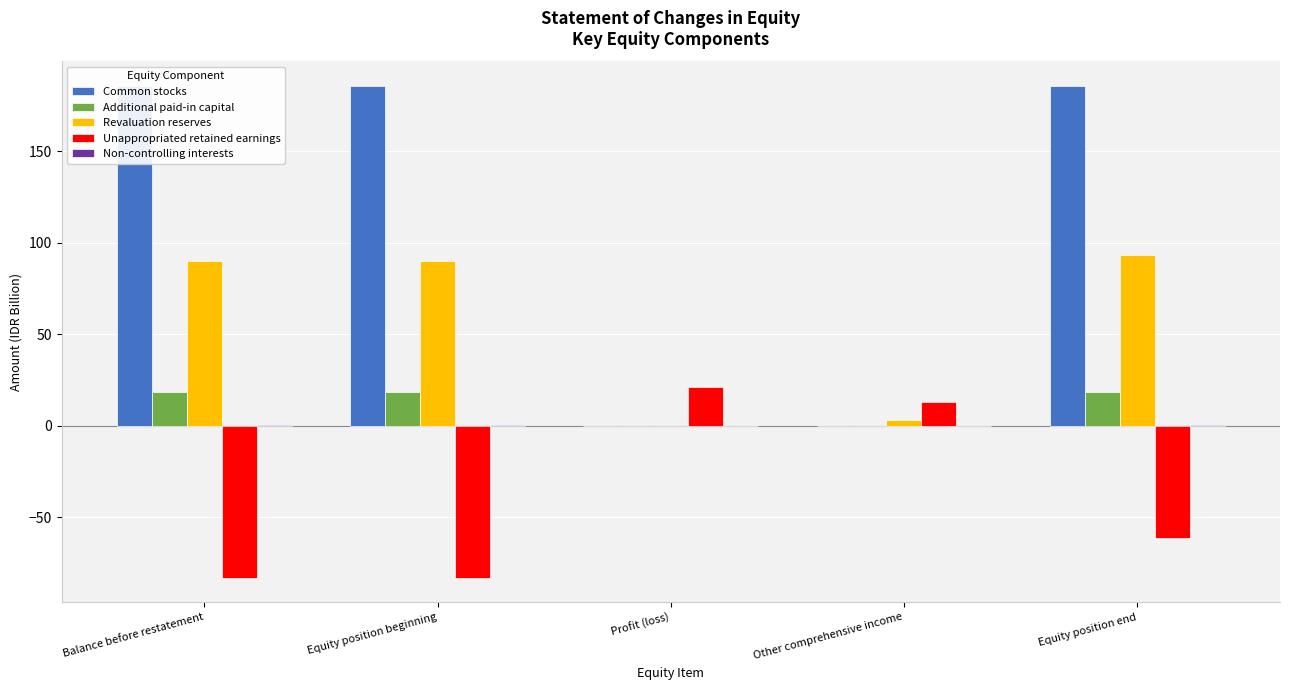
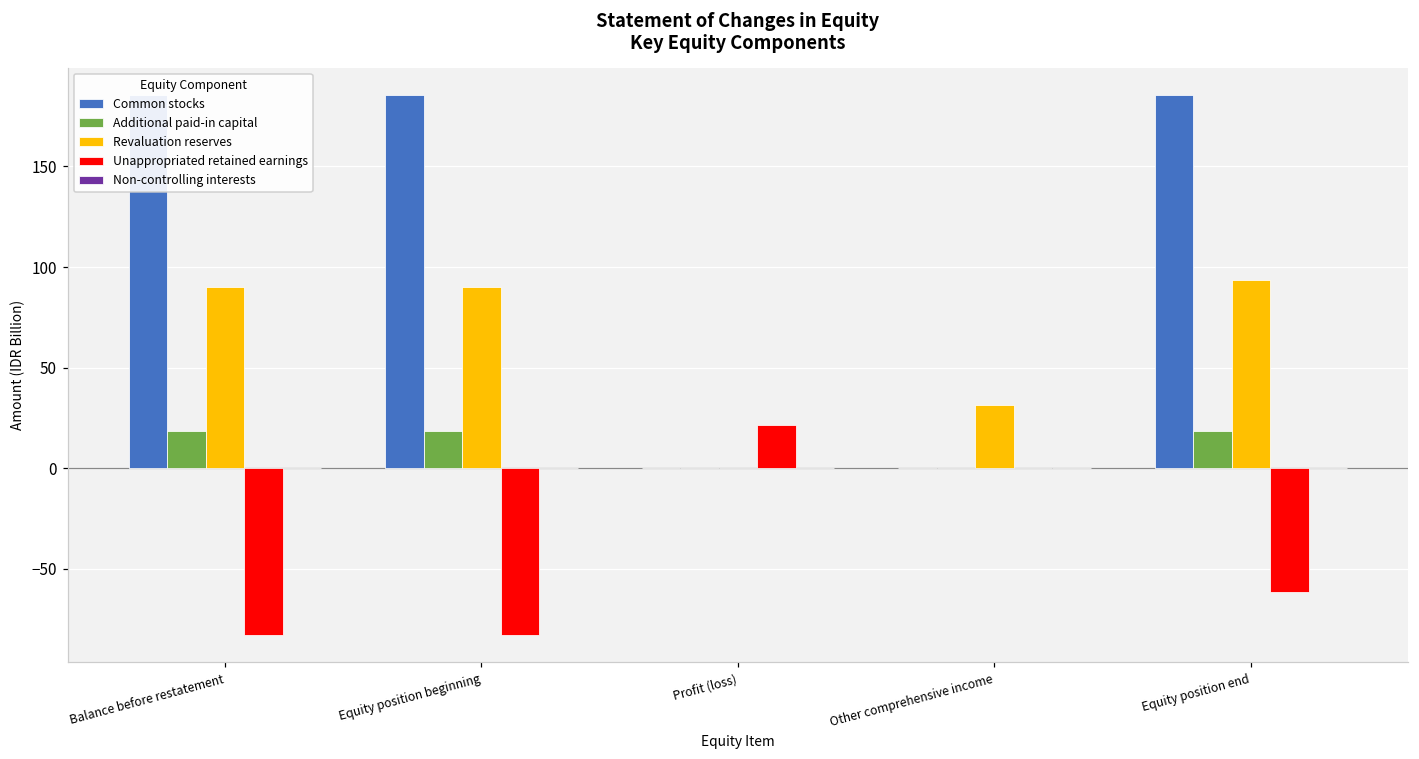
  {
    "Common stocks": {
      "Equity position beginning": 186,
      "Profit (loss)": 0,
      "Other comprehensive income": 0,
      "Equity position end": 186
    },
    "Additional paid-in capital": {
      "Balance before restatement": 18,
      "Equity position beginning": 18,
      "Profit (loss)": 0,
      "Other comprehensive income": 0,
      "Equity position end": 18
    },
    "Revaluation reserves": {
      "Balance before restatement": 90,
      "Equity position beginning": 90,
      "Profit (loss)": 0,
-     "Other comprehensive income": 3,
+     "Other comprehensive income": 31,
      "Equity position end": 94
    },
    "Unappropriated retained earnings": {
      "Balance before restatement": -83,
      "Equity position beginning": -83,
      "Profit (loss)": 21,
-     "Other comprehensive income": 13,
+     "Other comprehensive income": 0,
      "Equity position end": -62
    },
    "Non-controlling interests": {
      "Other comprehensive income": 0
    }
  }
